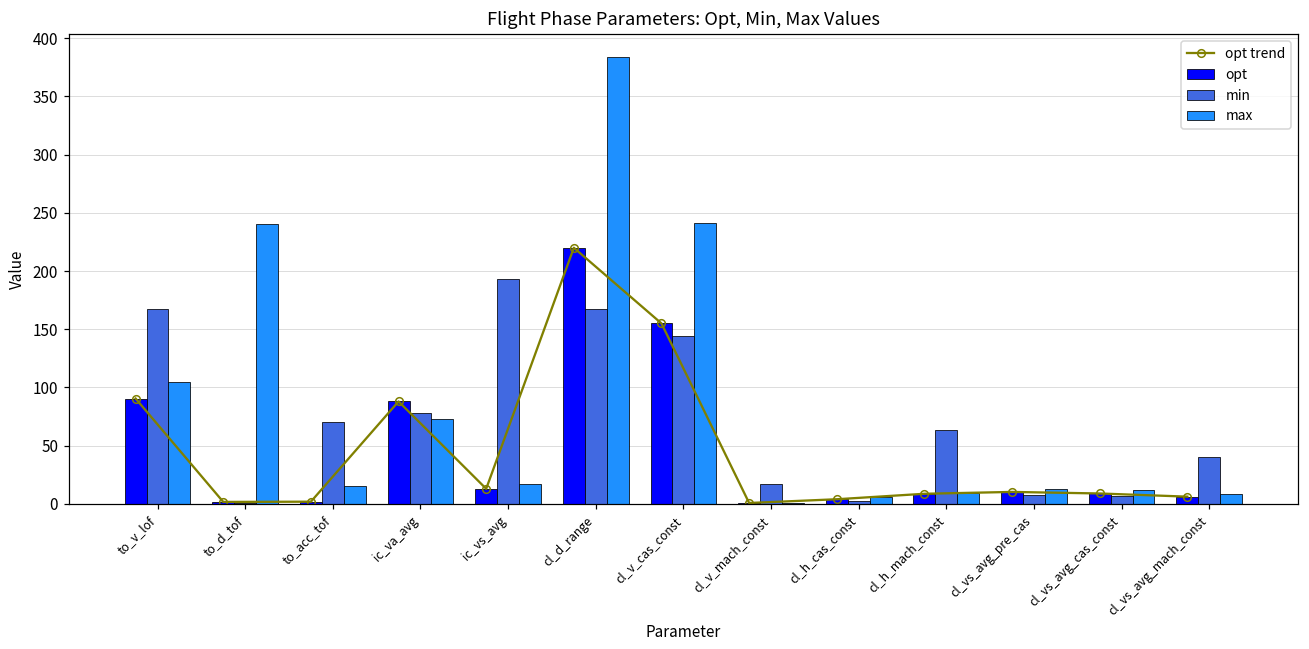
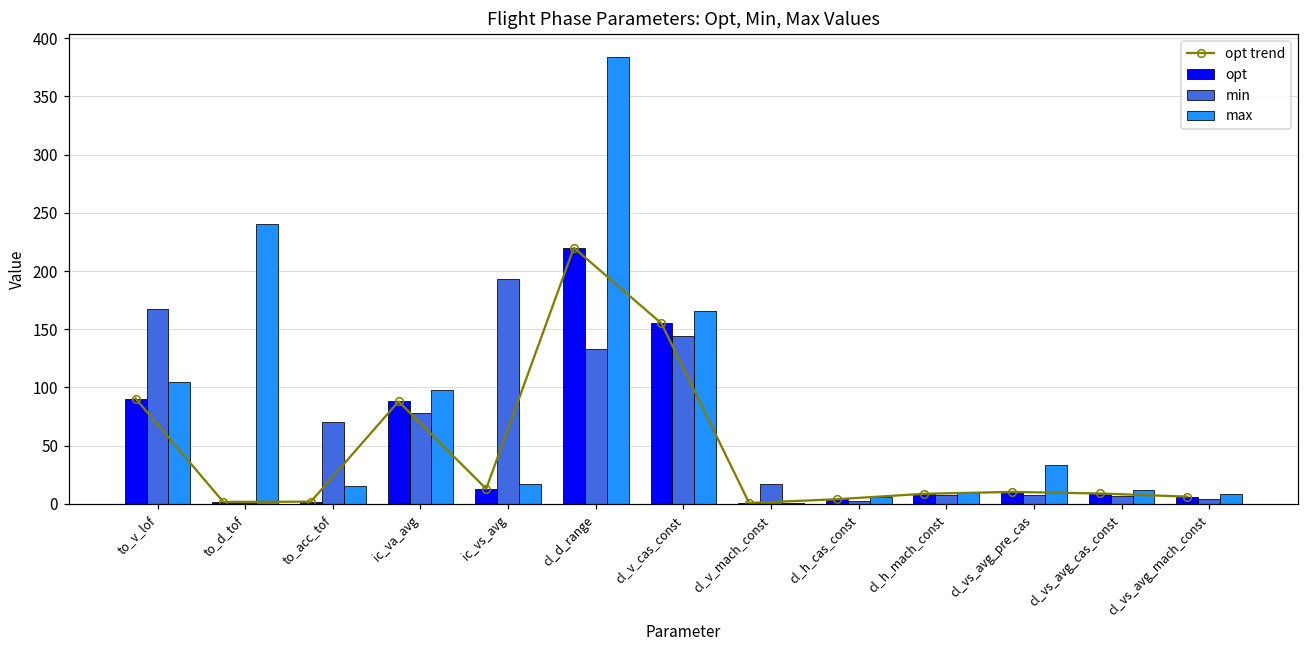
  {
    "opt": {
      "to_v_lof": 91,
      "ic_va_avg": 88,
      "ic_vs_avg": 13,
      "cl_d_range": 220,
      "cl_v_cas_const": 155,
      "cl_h_cas_const": 4,
      "cl_h_mach_const": 9,
      "cl_vs_avg_pre_cas": 10,
      "cl_vs_avg_cas_const": 9,
      "cl_vs_avg_mach_const": 6
    },
    "min": {
      "to_v_lof": 168,
      "to_acc_tof": 70,
      "ic_va_avg": 78,
      "ic_vs_avg": 193,
-     "cl_d_range": 167,
+     "cl_d_range": 133,
      "cl_v_cas_const": 144,
      "cl_v_mach_const": 17,
-     "cl_h_mach_const": 64,
+     "cl_h_mach_const": 8,
      "cl_vs_avg_pre_cas": 8,
      "cl_vs_avg_cas_const": 6,
-     "cl_vs_avg_mach_const": 40
+     "cl_vs_avg_mach_const": 4
    },
    "max": {
      "to_v_lof": 104,
      "to_d_tof": 240,
      "to_acc_tof": 15,
-     "ic_va_avg": 73,
+     "ic_va_avg": 98,
      "ic_vs_avg": 17,
      "cl_d_range": 384,
-     "cl_v_cas_const": 241,
+     "cl_v_cas_const": 166,
      "cl_h_cas_const": 6,
      "cl_h_mach_const": 10,
-     "cl_vs_avg_pre_cas": 13,
+     "cl_vs_avg_pre_cas": 34,
      "cl_vs_avg_cas_const": 12,
      "cl_vs_avg_mach_const": 9
    }
  }
